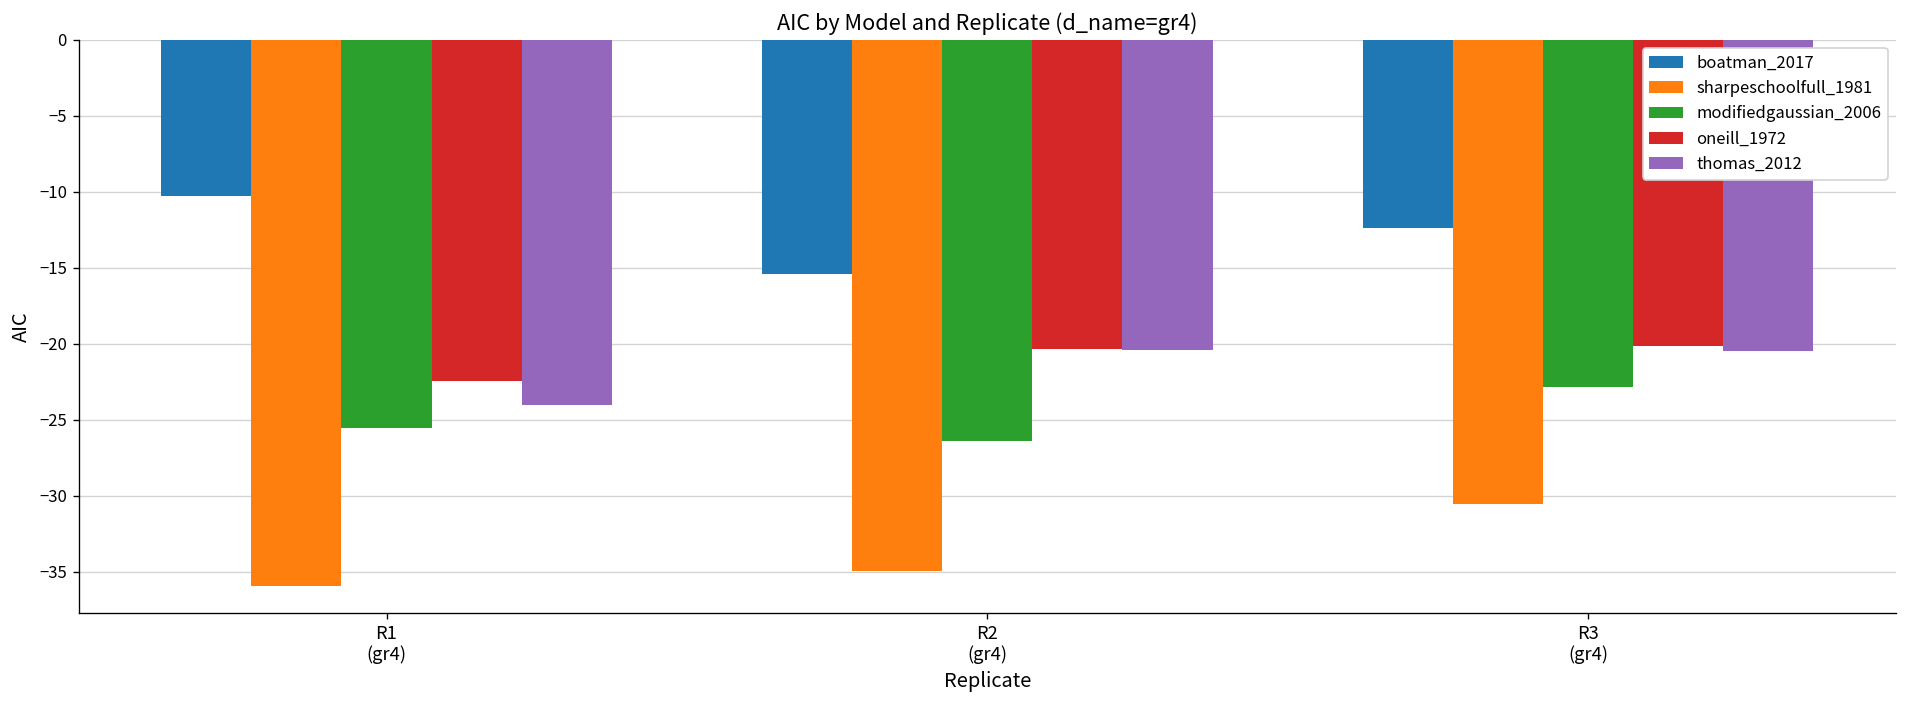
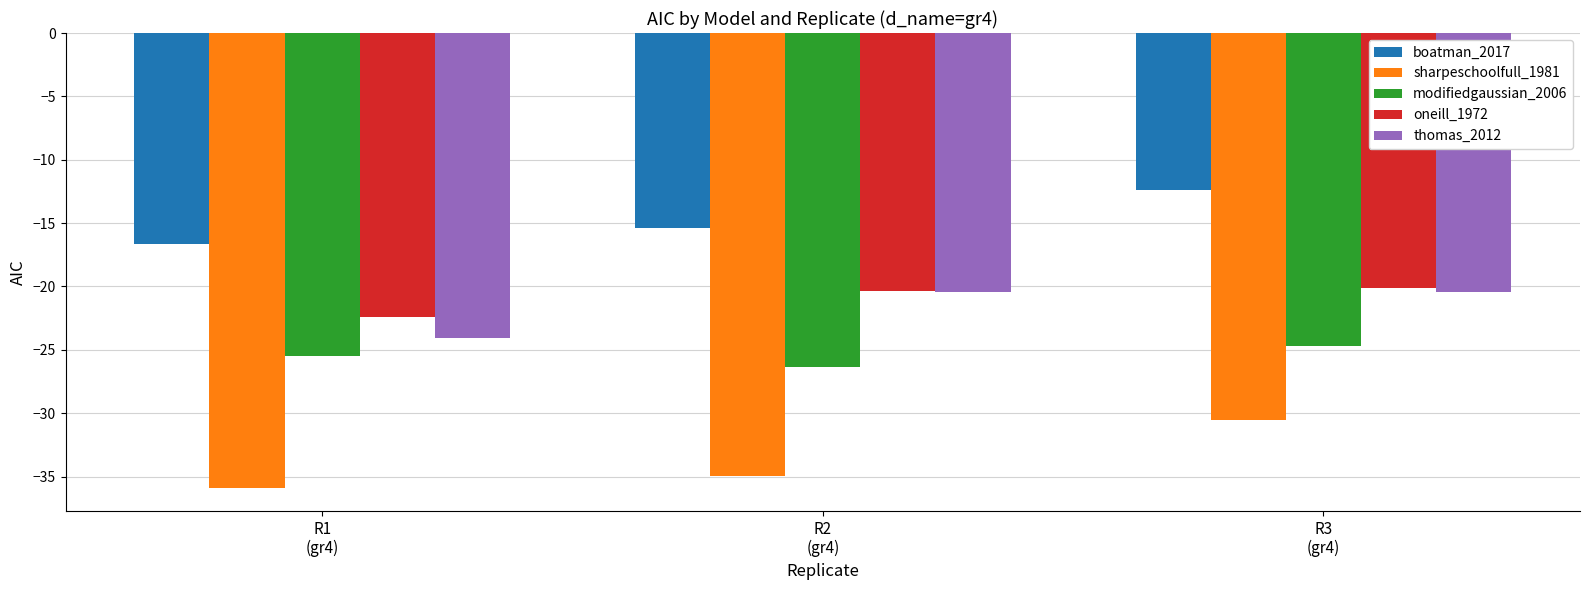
  {
    "boatman_2017": {
-     "R1 (gr4)": -10.3,
+     "R1 (gr4)": -16.6,
      "R2 (gr4)": -15.4,
      "R3 (gr4)": -12.4
    },
    "sharpeschoolfull_1981": {
      "R1 (gr4)": -35.9,
      "R2 (gr4)": -34.9,
      "R3 (gr4)": -30.5
    },
    "modifiedgaussian_2006": {
      "R1 (gr4)": -25.5,
      "R2 (gr4)": -26.4,
-     "R3 (gr4)": -22.9
+     "R3 (gr4)": -24.7
    },
    "oneill_1972": {
      "R1 (gr4)": -22.4,
      "R2 (gr4)": -20.3,
      "R3 (gr4)": -20.1
    },
    "thomas_2012": {
      "R1 (gr4)": -24.0,
      "R2 (gr4)": -20.4,
      "R3 (gr4)": -20.5
    }
  }
